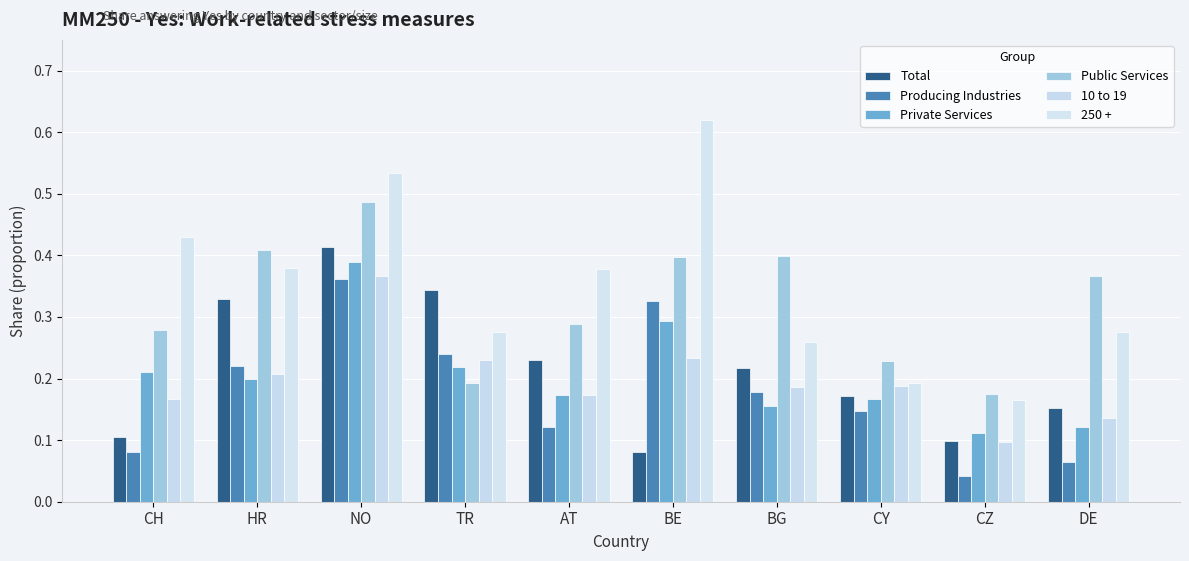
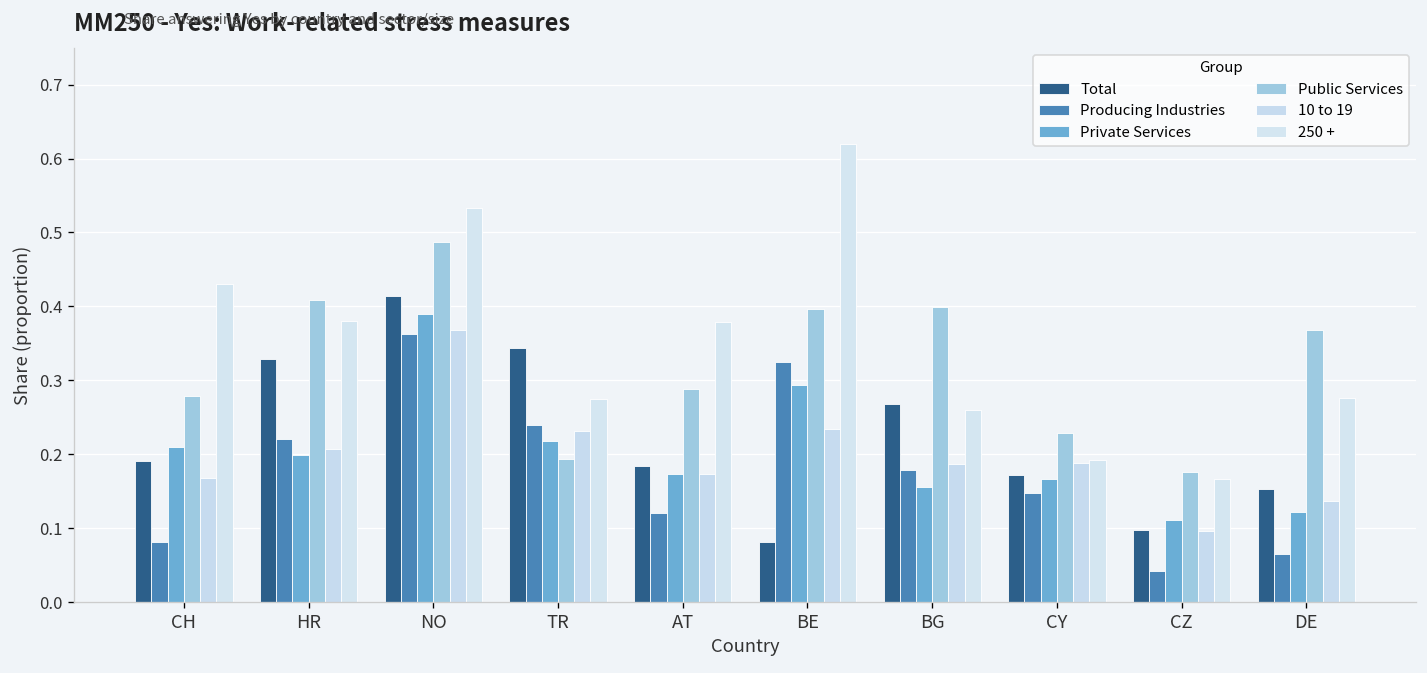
  {
    "Total": {
-     "CH": 0.11,
+     "CH": 0.19,
      "HR": 0.33,
      "NO": 0.41,
      "TR": 0.34,
-     "AT": 0.23,
+     "AT": 0.18,
      "BE": 0.08,
-     "BG": 0.22,
+     "BG": 0.27,
      "CY": 0.17,
      "CZ": 0.10,
      "DE": 0.15
    }
  }
